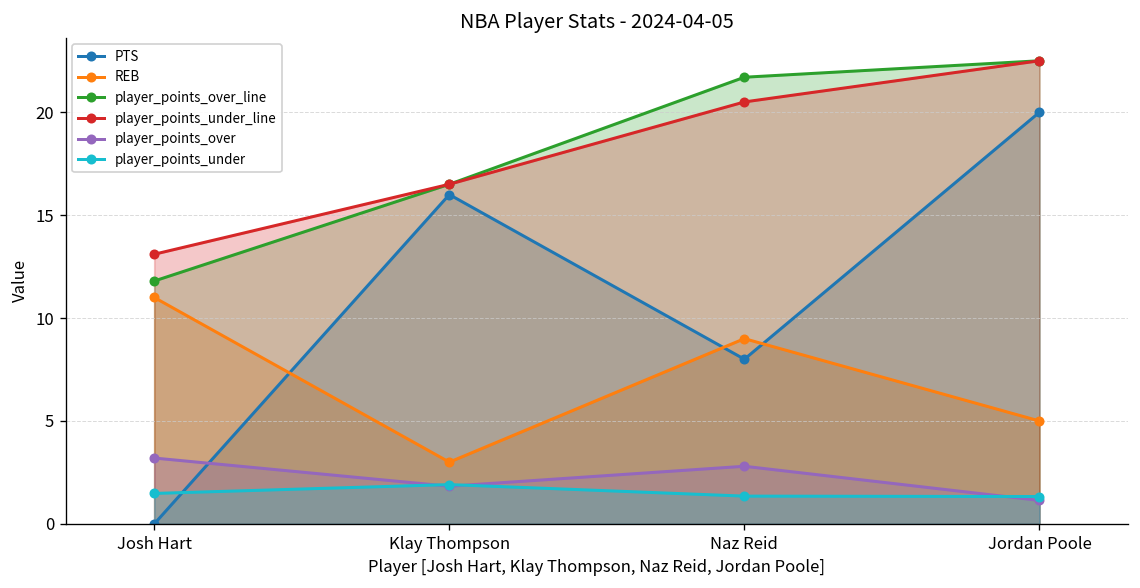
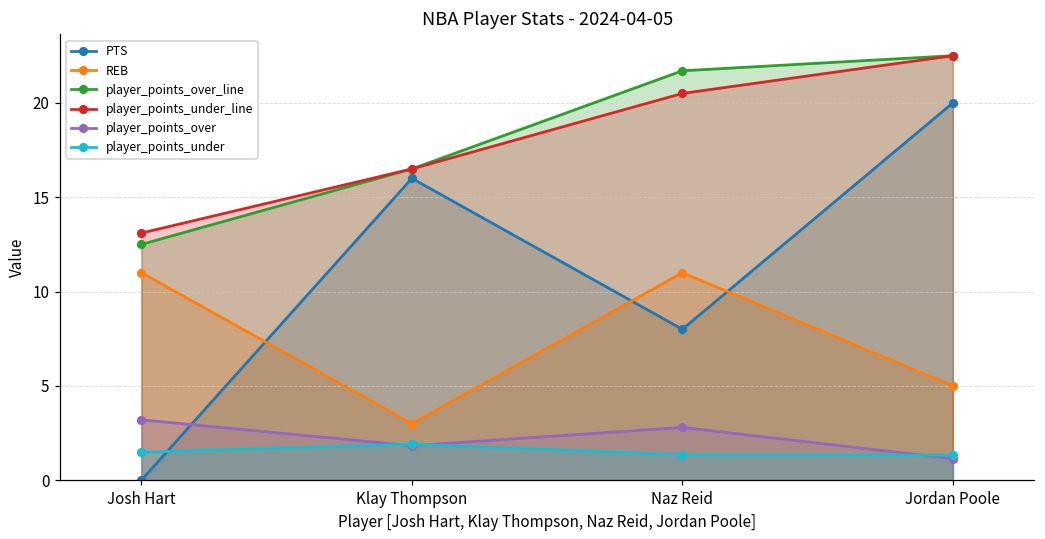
  {
    "PTS": {
      "Josh Hart": 0.0,
      "Klay Thompson": 16.0,
      "Naz Reid": 8.0,
      "Jordan Poole": 20.0
    },
    "REB": {
      "Josh Hart": 11,
      "Klay Thompson": 3,
-     "Naz Reid": 9,
+     "Naz Reid": 11,
      "Jordan Poole": 5
    },
    "player_points_over_line": {
-     "Josh Hart": 11.8,
+     "Josh Hart": 12.5,
      "Naz Reid": 21.7
    },
    "player_points_under_line": {
      "Josh Hart": 13.1,
      "Naz Reid": 20.5
    },
    "player_points_over": {
      "Josh Hart": 3.2,
      "Naz Reid": 2.8,
      "Jordan Poole": 1.1
    },
    "player_points_under": {
      "Josh Hart": 1.5,
      "Naz Reid": 1.4,
      "Jordan Poole": 1.3
    }
  }
